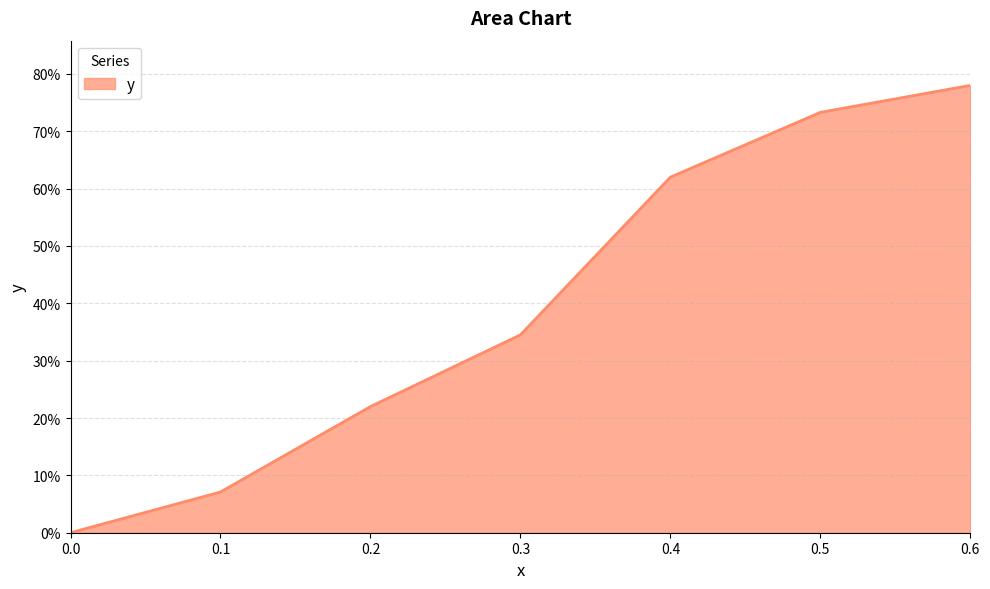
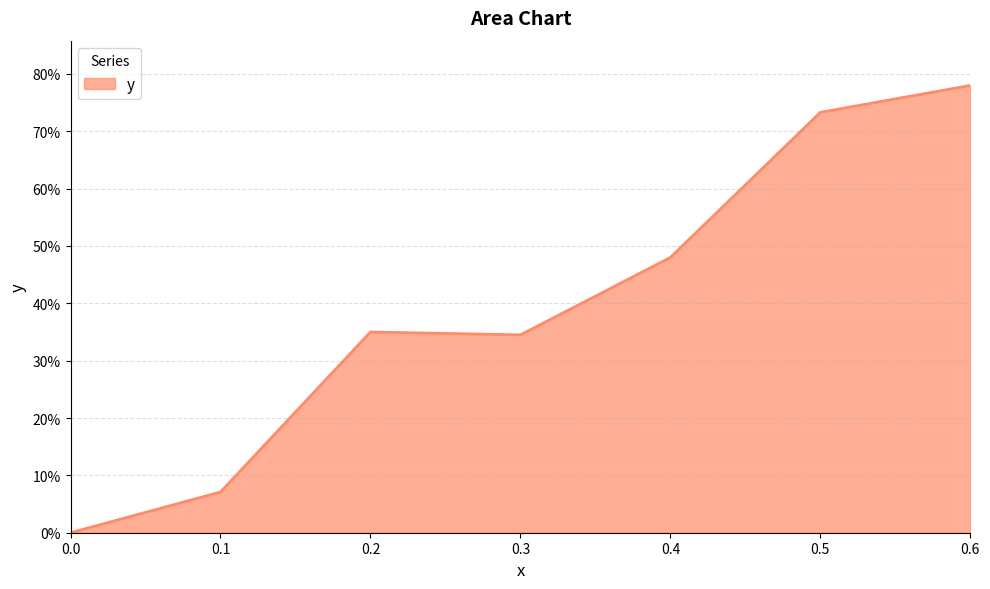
  {
    "0.0": "0%",
    "0.1": "7%",
-   "0.2": "22%",
+   "0.2": "35%",
    "0.3": "35%",
-   "0.4": "62%",
+   "0.4": "48%",
    "0.5": "73%",
    "0.6": "78%"
  }
